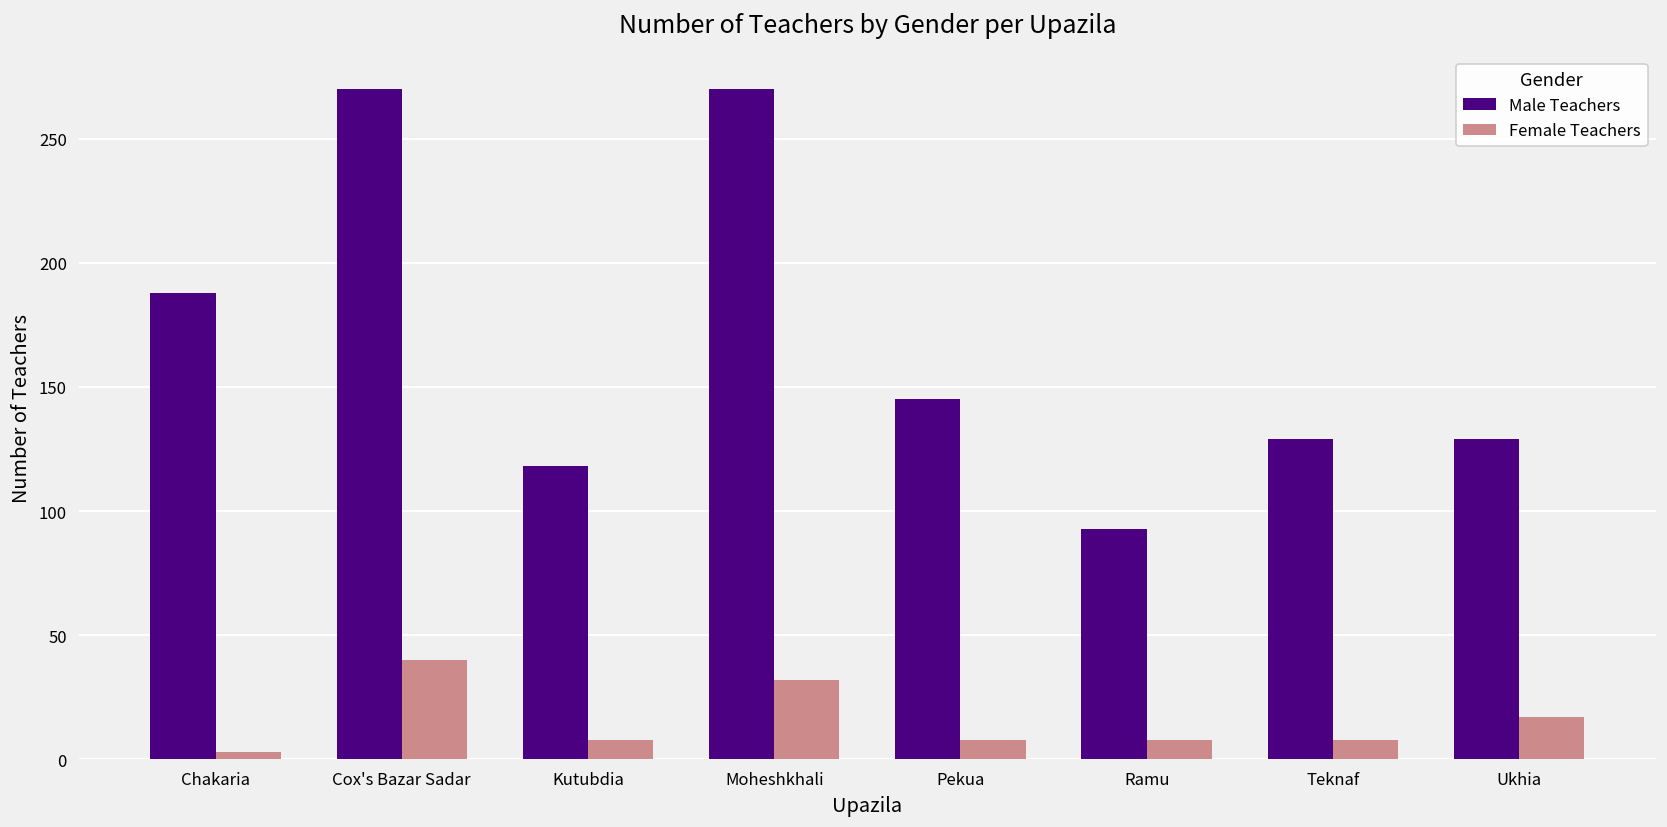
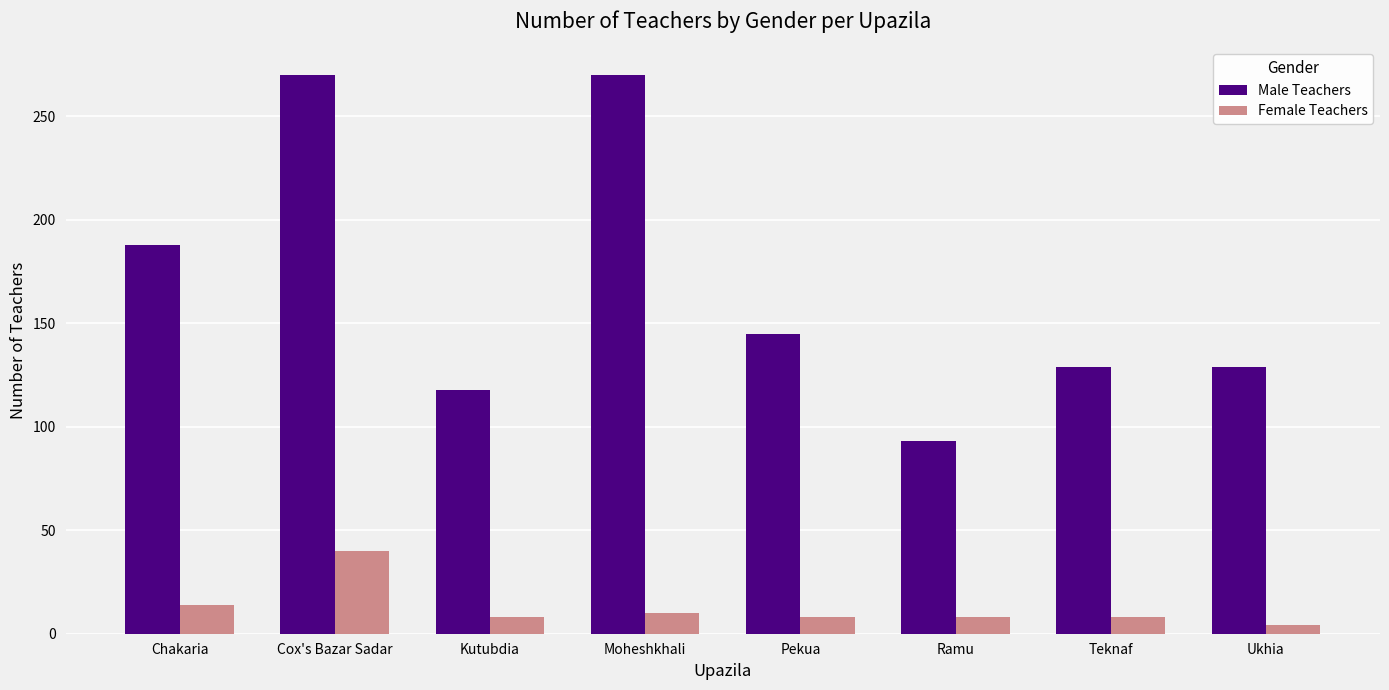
  {
    "Male Teachers": {
      "Chakaria": 188,
      "Cox's Bazar Sadar": 270,
      "Kutubdia": 118,
      "Moheshkhali": 270,
      "Pekua": 145,
      "Ramu": 93,
      "Teknaf": 129,
      "Ukhia": 129
    },
    "Female Teachers": {
-     "Chakaria": 3,
+     "Chakaria": 14,
      "Cox's Bazar Sadar": 40,
      "Kutubdia": 8,
-     "Moheshkhali": 32,
+     "Moheshkhali": 10,
      "Pekua": 8,
      "Ramu": 8,
      "Teknaf": 8,
-     "Ukhia": 17
+     "Ukhia": 4
    }
  }
